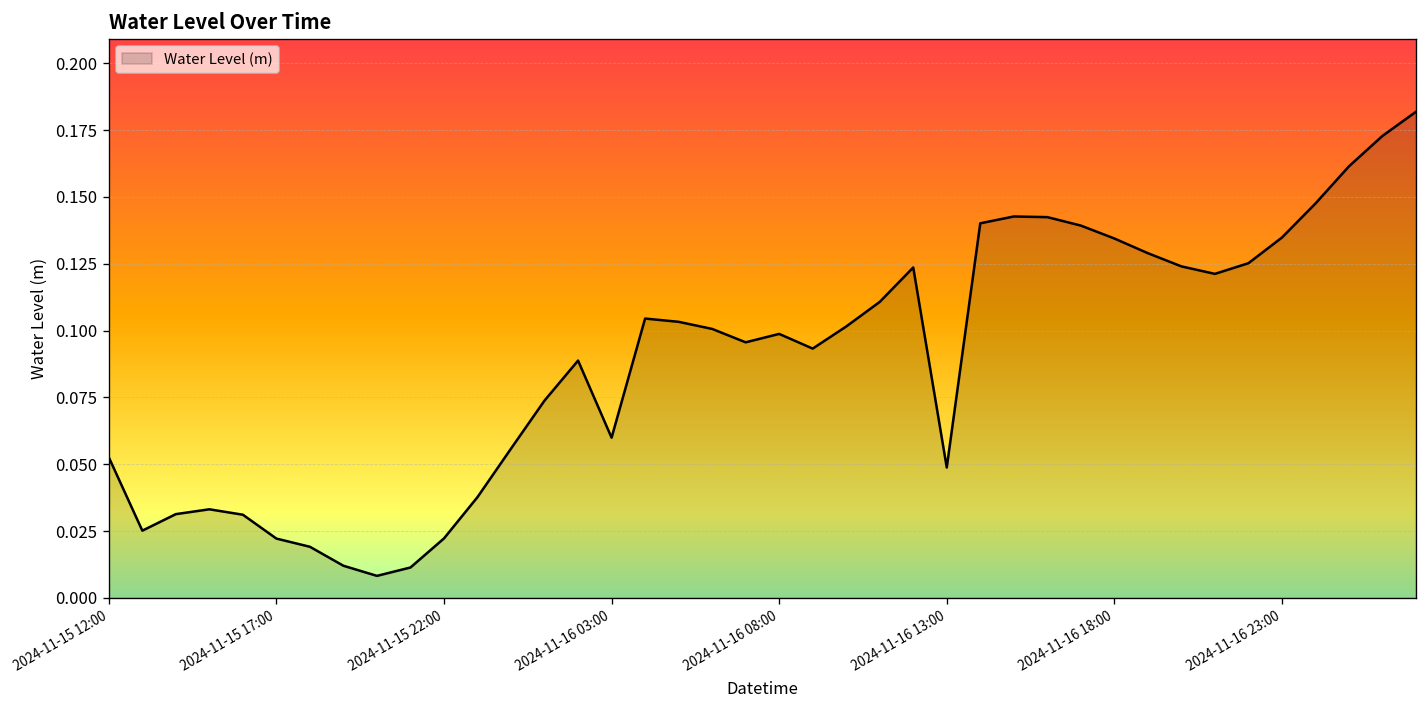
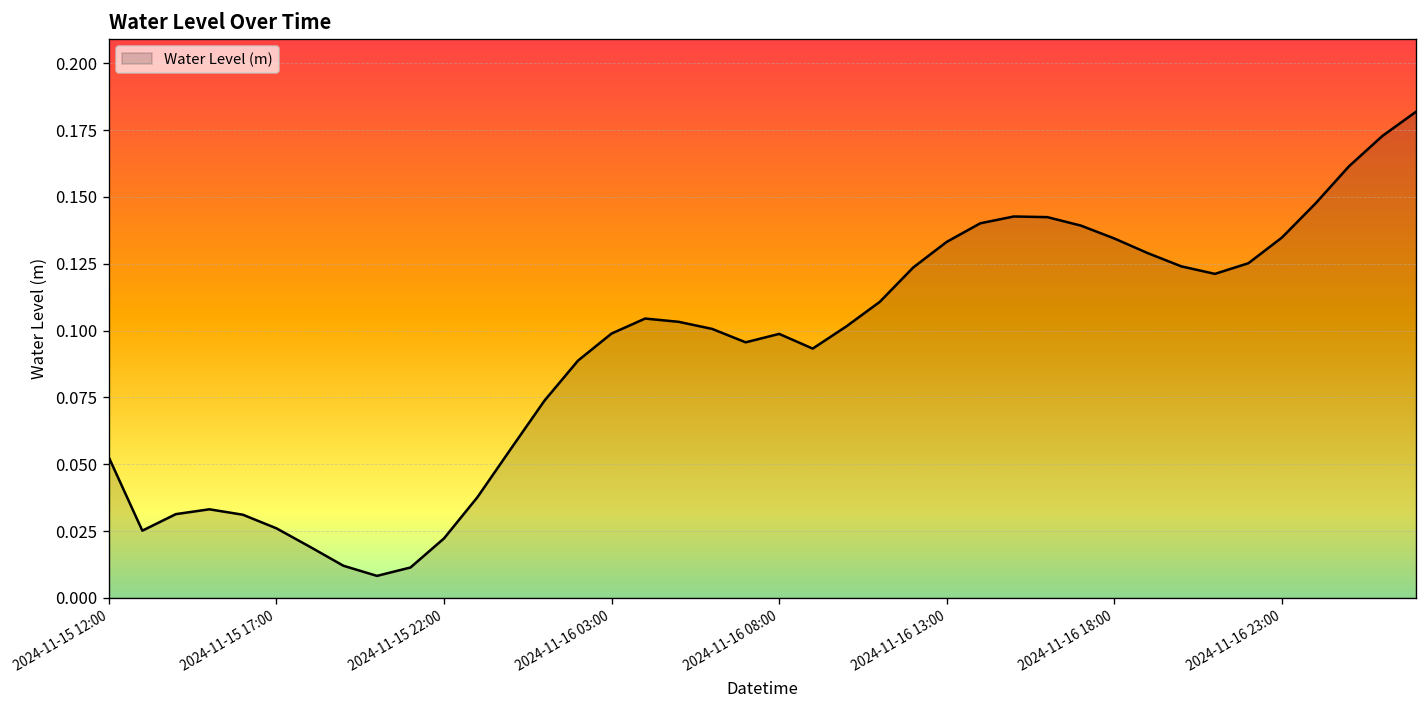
  {
    "2024-11-15 12:00": 0.053,
-   "2024-11-15 17:00": 0.022,
+   "2024-11-15 17:00": 0.026,
    "2024-11-15 22:00": 0.022,
-   "2024-11-16 03:00": 0.060,
+   "2024-11-16 03:00": 0.099,
    "2024-11-16 08:00": 0.099,
-   "2024-11-16 13:00": 0.049,
+   "2024-11-16 13:00": 0.133,
    "2024-11-16 18:00": 0.134,
    "2024-11-16 23:00": 0.135
  }
